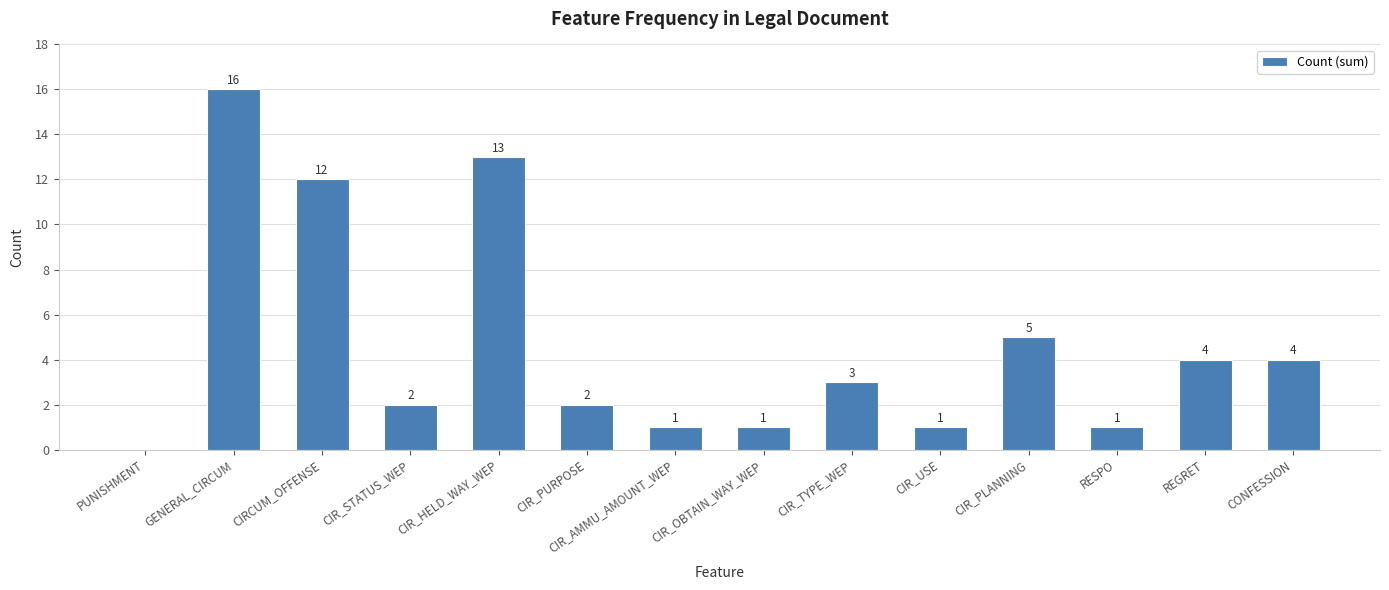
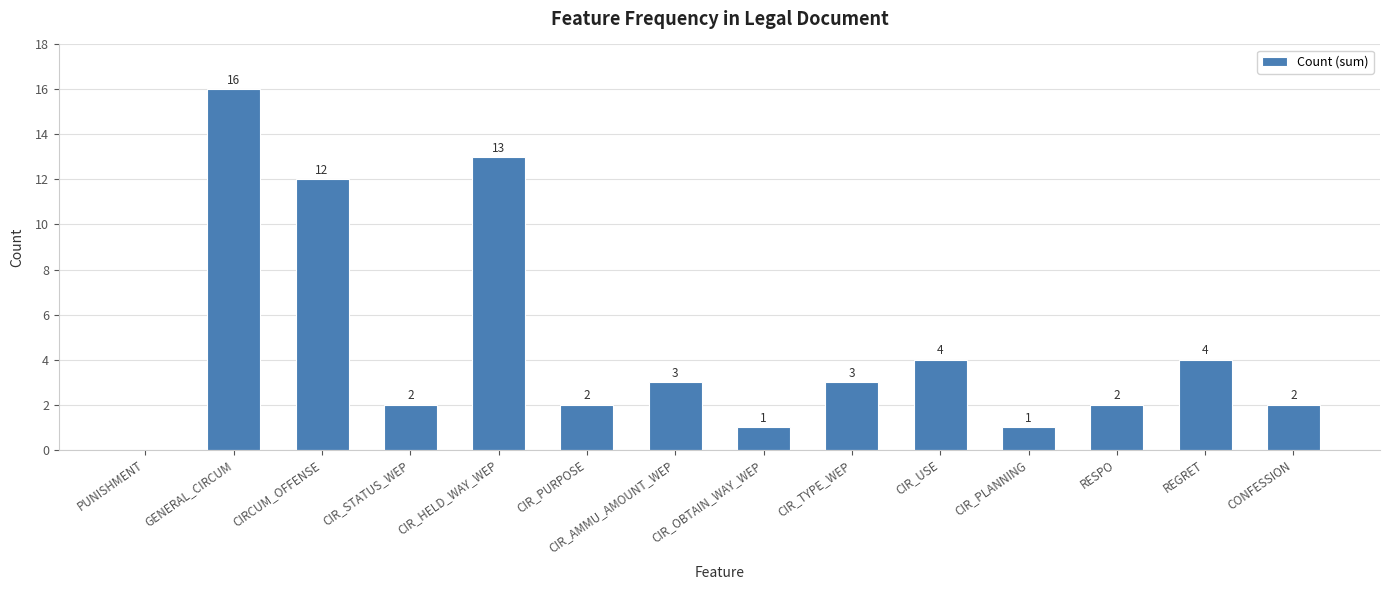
  {
    "GENERAL_CIRCUM": 16,
    "CIRCUM_OFFENSE": 12,
    "CIR_STATUS_WEP": 2,
    "CIR_HELD_WAY_WEP": 13,
    "CIR_PURPOSE": 2,
-   "CIR_AMMU_AMOUNT_WEP": 1,
+   "CIR_AMMU_AMOUNT_WEP": 3,
    "CIR_OBTAIN_WAY_WEP": 1,
    "CIR_TYPE_WEP": 3,
-   "CIR_USE": 1,
-   "CIR_PLANNING": 5,
-   "RESPO": 1,
+   "CIR_USE": 4,
+   "CIR_PLANNING": 1,
+   "RESPO": 2,
    "REGRET": 4,
-   "CONFESSION": 4
+   "CONFESSION": 2
  }
